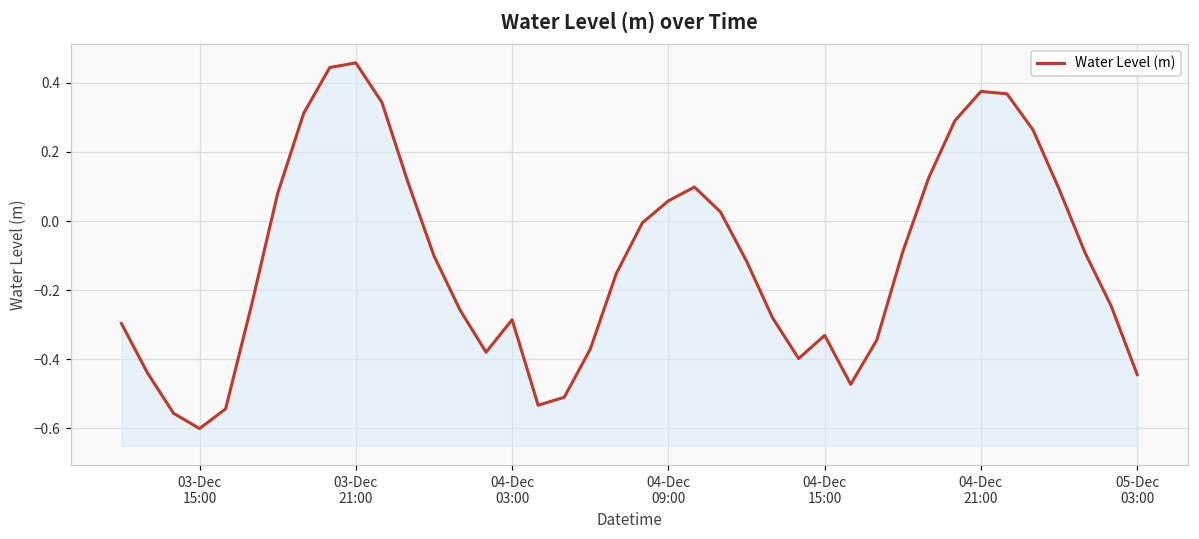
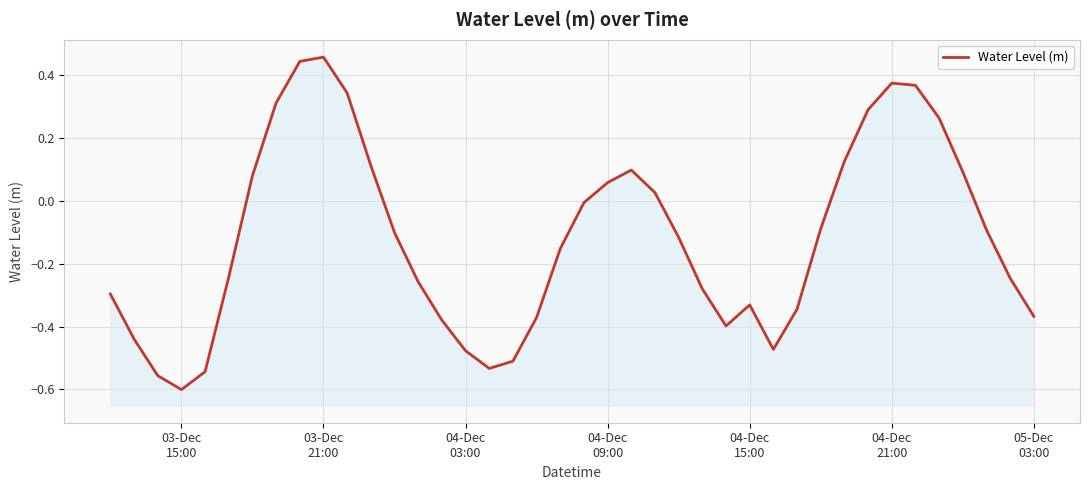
  {
    "03-Dec 15:00": -0.60,
    "03-Dec 21:00": 0.46,
-   "04-Dec 03:00": -0.29,
+   "04-Dec 03:00": -0.48,
    "04-Dec 09:00": 0.06,
    "04-Dec 15:00": -0.33,
    "04-Dec 21:00": 0.37,
-   "05-Dec 03:00": -0.44
+   "05-Dec 03:00": -0.37
  }
